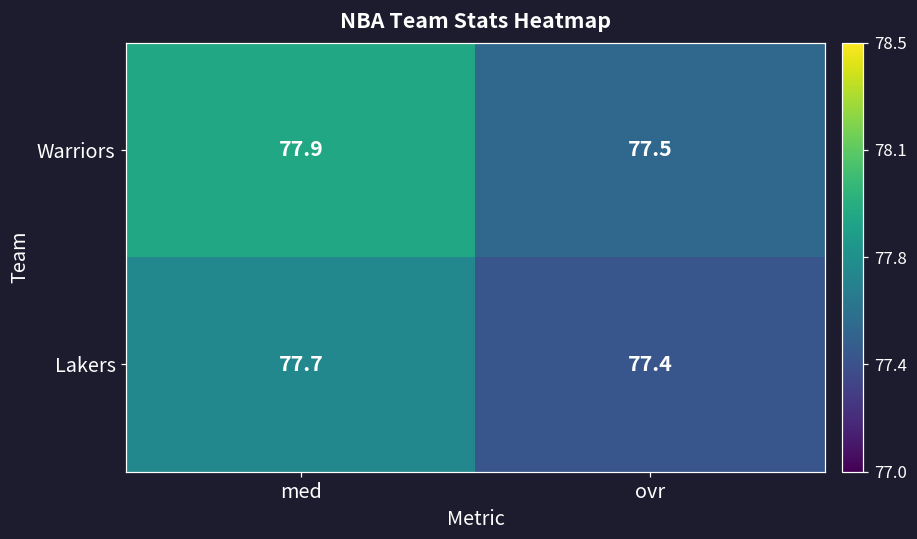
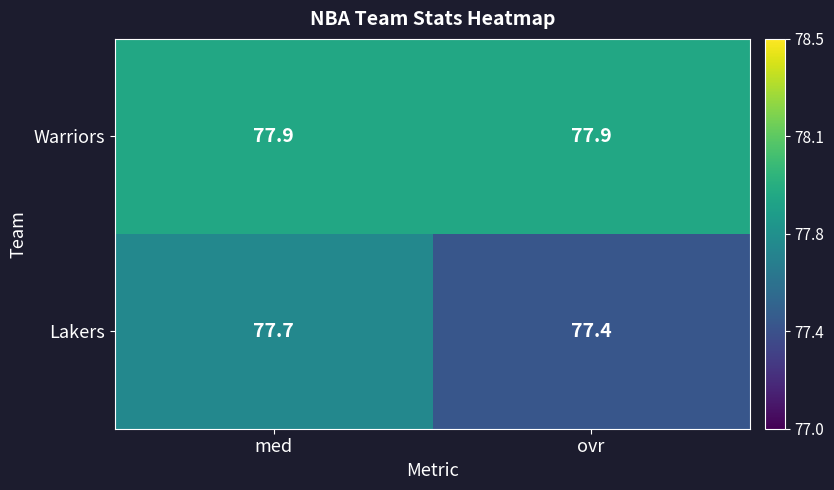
  {
    "Warriors": {
      "med": 77.9,
-     "ovr": 77.5
+     "ovr": 77.9
    },
    "Lakers": {
      "med": 77.7,
      "ovr": 77.4
    }
  }
